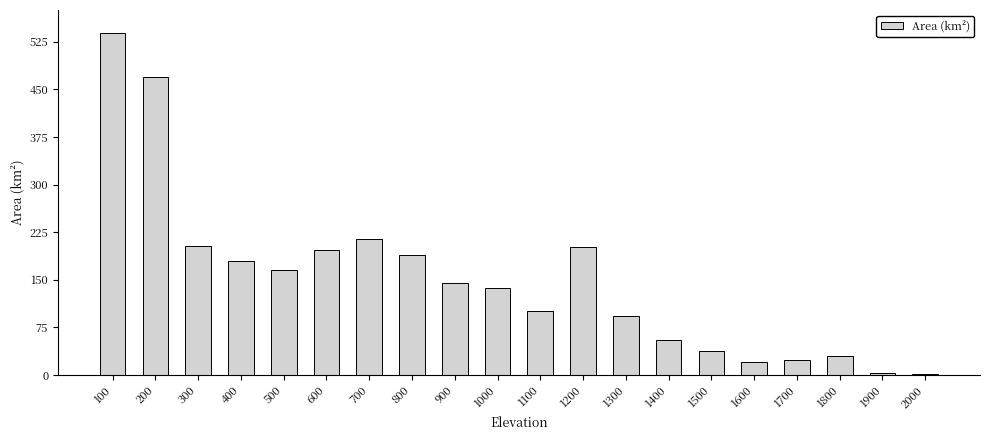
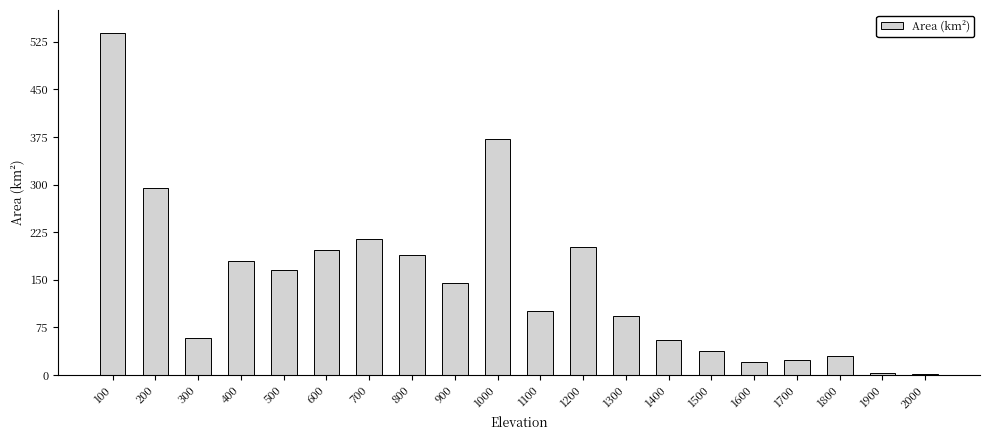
  {
    "100": 540,
-   "200": 470,
-   "300": 200,
+   "200": 290,
+   "300": 60,
    "400": 180,
    "500": 170,
    "600": 200,
    "700": 210,
    "800": 190,
    "900": 150,
-   "1000": 140,
+   "1000": 370,
    "1100": 100,
    "1200": 200,
    "1300": 90,
    "1400": 50,
    "1500": 40,
    "1600": 20,
    "1700": 20,
    "1800": 30
  }
